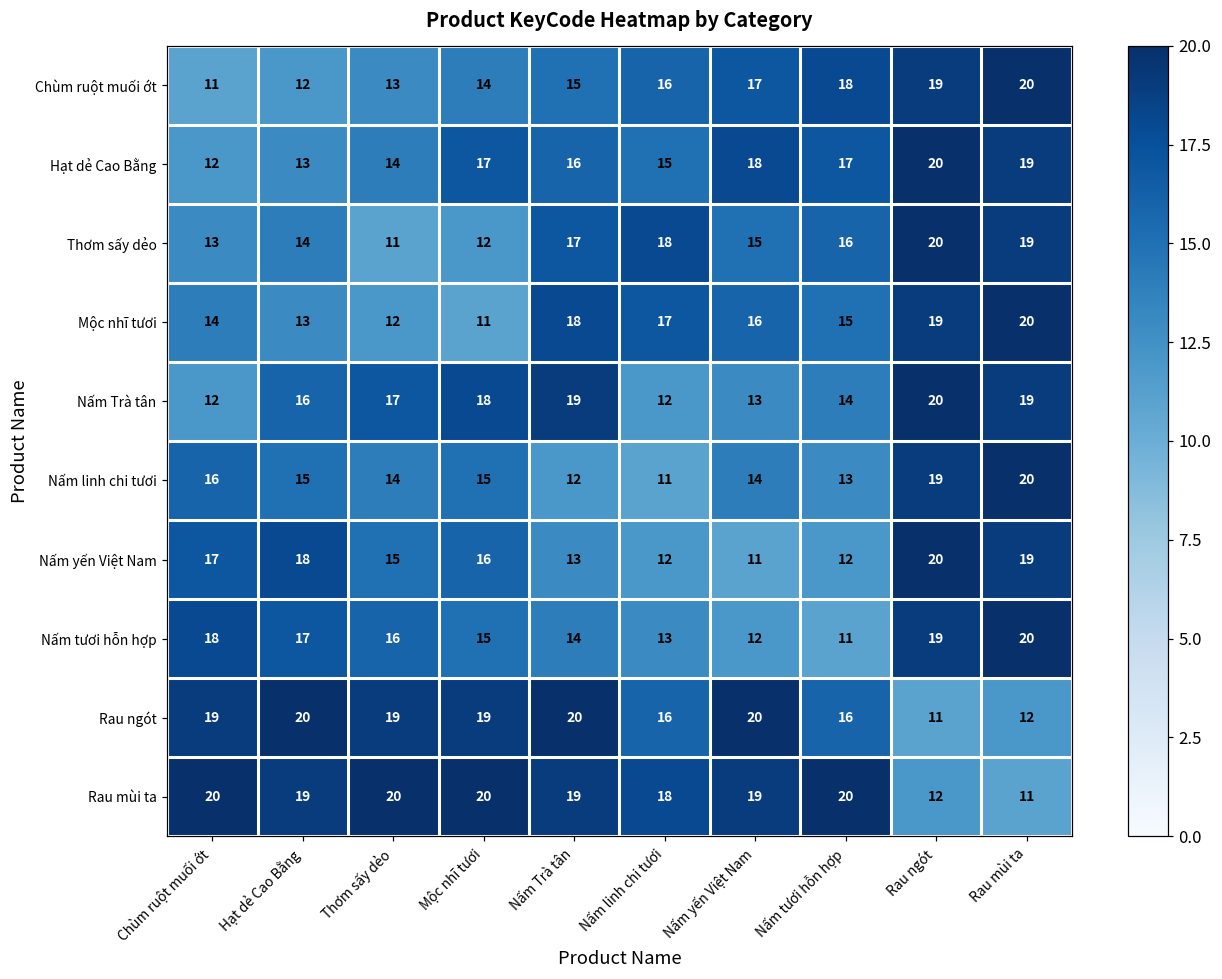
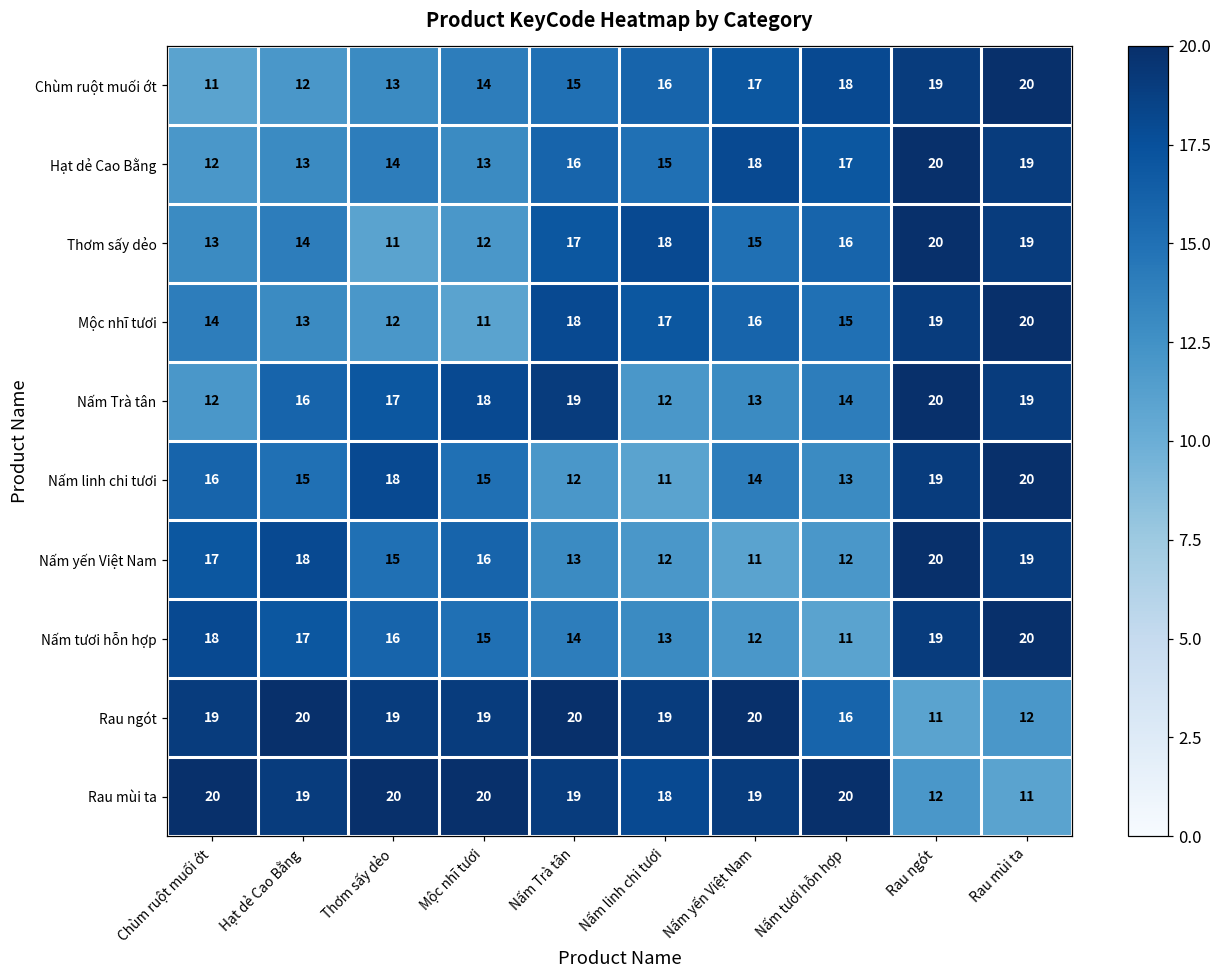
  {
    "Chùm ruột muối ớt": {
      "Chùm ruột muối ớt": 11,
      "Hạt dẻ Cao Bằng": 12,
      "Thơm sấy dẻo": 13,
      "Mộc nhĩ tươi": 14,
      "Nấm Trà tân": 15,
      "Nấm linh chi tươi": 16,
      "Nấm yến Việt Nam": 17,
      "Nấm tươi hỗn hợp": 18,
      "Rau ngót": 19,
      "Rau mùi ta": 20
    },
    "Hạt dẻ Cao Bằng": {
      "Chùm ruột muối ớt": 12,
      "Hạt dẻ Cao Bằng": 13,
      "Thơm sấy dẻo": 14,
-     "Mộc nhĩ tươi": 17,
+     "Mộc nhĩ tươi": 13,
      "Nấm Trà tân": 16,
      "Nấm linh chi tươi": 15,
      "Nấm yến Việt Nam": 18,
      "Nấm tươi hỗn hợp": 17,
      "Rau ngót": 20,
      "Rau mùi ta": 19
    },
    "Thơm sấy dẻo": {
      "Chùm ruột muối ớt": 13,
      "Hạt dẻ Cao Bằng": 14,
      "Thơm sấy dẻo": 11,
      "Mộc nhĩ tươi": 12,
      "Nấm Trà tân": 17,
      "Nấm linh chi tươi": 18,
      "Nấm yến Việt Nam": 15,
      "Nấm tươi hỗn hợp": 16,
      "Rau ngót": 20,
      "Rau mùi ta": 19
    },
    "Mộc nhĩ tươi": {
      "Chùm ruột muối ớt": 14,
      "Hạt dẻ Cao Bằng": 13,
      "Thơm sấy dẻo": 12,
      "Mộc nhĩ tươi": 11,
      "Nấm Trà tân": 18,
      "Nấm linh chi tươi": 17,
      "Nấm yến Việt Nam": 16,
      "Nấm tươi hỗn hợp": 15,
      "Rau ngót": 19,
      "Rau mùi ta": 20
    },
    "Nấm Trà tân": {
      "Chùm ruột muối ớt": 12,
      "Hạt dẻ Cao Bằng": 16,
      "Thơm sấy dẻo": 17,
      "Mộc nhĩ tươi": 18,
      "Nấm Trà tân": 19,
      "Nấm linh chi tươi": 12,
      "Nấm yến Việt Nam": 13,
      "Nấm tươi hỗn hợp": 14,
      "Rau ngót": 20,
      "Rau mùi ta": 19
    },
    "Nấm linh chi tươi": {
      "Chùm ruột muối ớt": 16,
      "Hạt dẻ Cao Bằng": 15,
-     "Thơm sấy dẻo": 14,
+     "Thơm sấy dẻo": 18,
      "Mộc nhĩ tươi": 15,
      "Nấm Trà tân": 12,
      "Nấm linh chi tươi": 11,
      "Nấm yến Việt Nam": 14,
      "Nấm tươi hỗn hợp": 13,
      "Rau ngót": 19,
      "Rau mùi ta": 20
    },
    "Nấm yến Việt Nam": {
      "Chùm ruột muối ớt": 17,
      "Hạt dẻ Cao Bằng": 18,
      "Thơm sấy dẻo": 15,
      "Mộc nhĩ tươi": 16,
      "Nấm Trà tân": 13,
      "Nấm linh chi tươi": 12,
      "Nấm yến Việt Nam": 11,
      "Nấm tươi hỗn hợp": 12,
      "Rau ngót": 20,
      "Rau mùi ta": 19
    },
    "Nấm tươi hỗn hợp": {
      "Chùm ruột muối ớt": 18,
      "Hạt dẻ Cao Bằng": 17,
      "Thơm sấy dẻo": 16,
      "Mộc nhĩ tươi": 15,
      "Nấm Trà tân": 14,
      "Nấm linh chi tươi": 13,
      "Nấm yến Việt Nam": 12,
      "Nấm tươi hỗn hợp": 11,
      "Rau ngót": 19,
      "Rau mùi ta": 20
    },
    "Rau ngót": {
      "Chùm ruột muối ớt": 19,
      "Hạt dẻ Cao Bằng": 20,
      "Thơm sấy dẻo": 19,
      "Mộc nhĩ tươi": 19,
      "Nấm Trà tân": 20,
-     "Nấm linh chi tươi": 16,
+     "Nấm linh chi tươi": 19,
      "Nấm yến Việt Nam": 20,
      "Nấm tươi hỗn hợp": 16,
      "Rau ngót": 11,
      "Rau mùi ta": 12
    },
    "Rau mùi ta": {
      "Chùm ruột muối ớt": 20,
      "Hạt dẻ Cao Bằng": 19,
      "Thơm sấy dẻo": 20,
      "Mộc nhĩ tươi": 20,
      "Nấm Trà tân": 19,
      "Nấm linh chi tươi": 18,
      "Nấm yến Việt Nam": 19,
      "Nấm tươi hỗn hợp": 20,
      "Rau ngót": 12,
      "Rau mùi ta": 11
    }
  }
